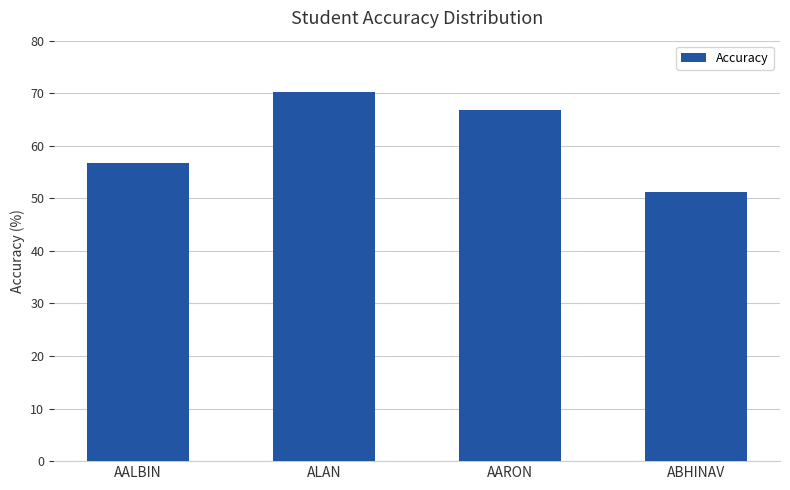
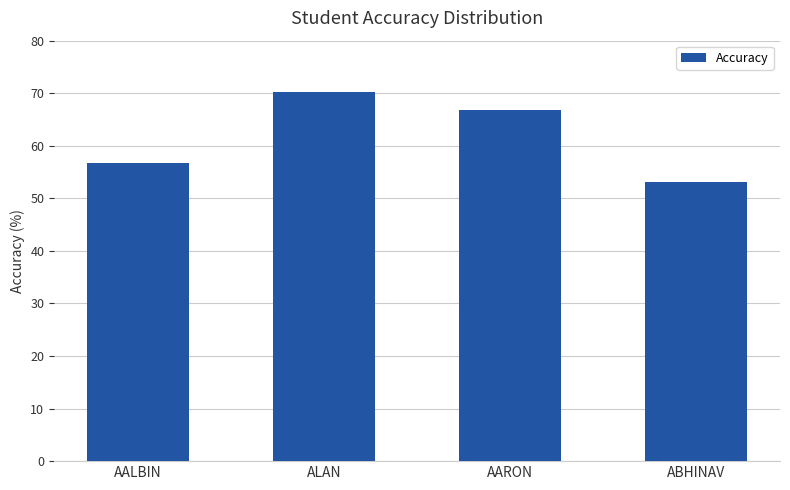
  {
    "AALBIN": 57,
    "ALAN": 70,
    "AARON": 67,
-   "ABHINAV": 51
+   "ABHINAV": 53
  }
